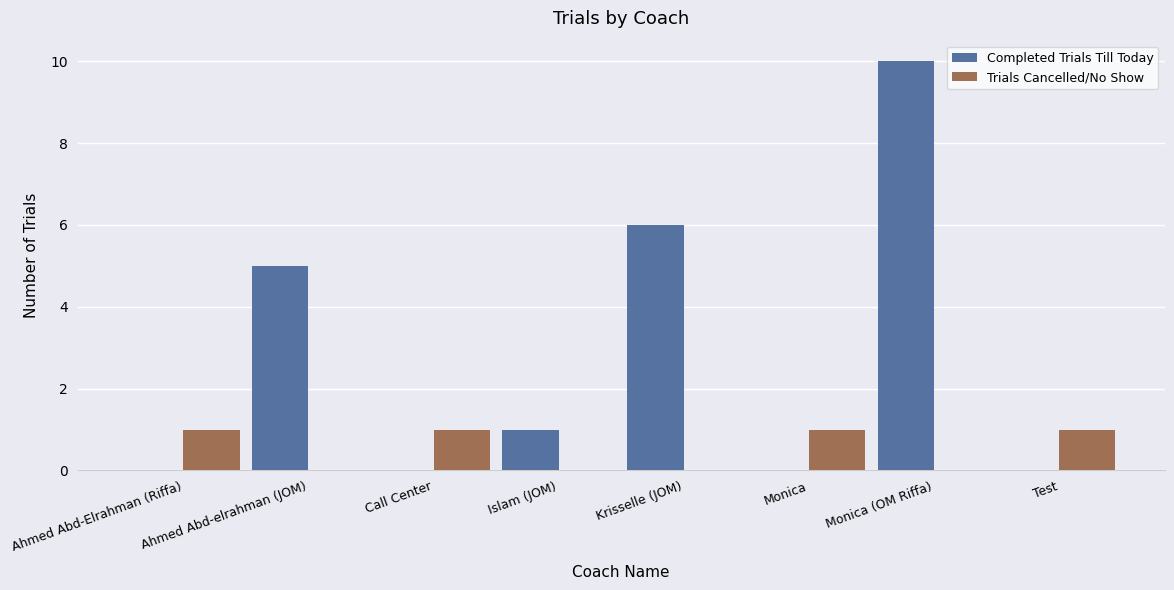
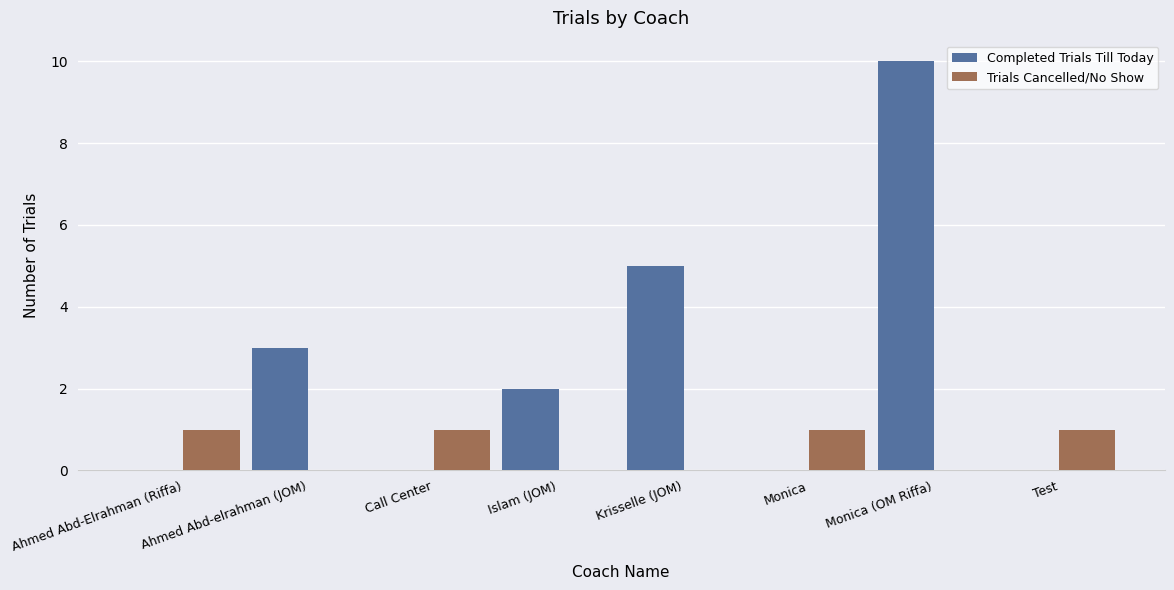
  {
    "Completed Trials Till Today": {
      "Ahmed Abd-Elrahman (Riffa)": 0,
-     "Ahmed Abd-elrahman (JOM)": 5,
+     "Ahmed Abd-elrahman (JOM)": 3,
      "Call Center": 0,
-     "Islam (JOM)": 1,
-     "Krisselle (JOM)": 6,
+     "Islam (JOM)": 2,
+     "Krisselle (JOM)": 5,
      "Monica": 0,
      "Monica (OM Riffa)": 10,
      "Test": 0
    },
    "Trials Cancelled/No Show": {
      "Ahmed Abd-Elrahman (Riffa)": 1,
      "Ahmed Abd-elrahman (JOM)": 0,
      "Call Center": 1,
      "Islam (JOM)": 0,
      "Krisselle (JOM)": 0,
      "Monica": 1,
      "Monica (OM Riffa)": 0,
      "Test": 1
    }
  }
